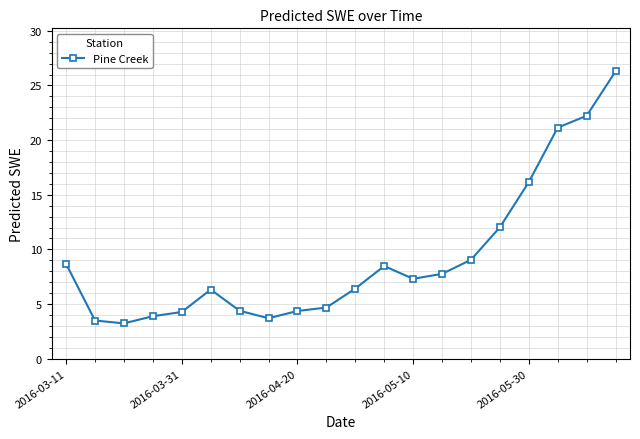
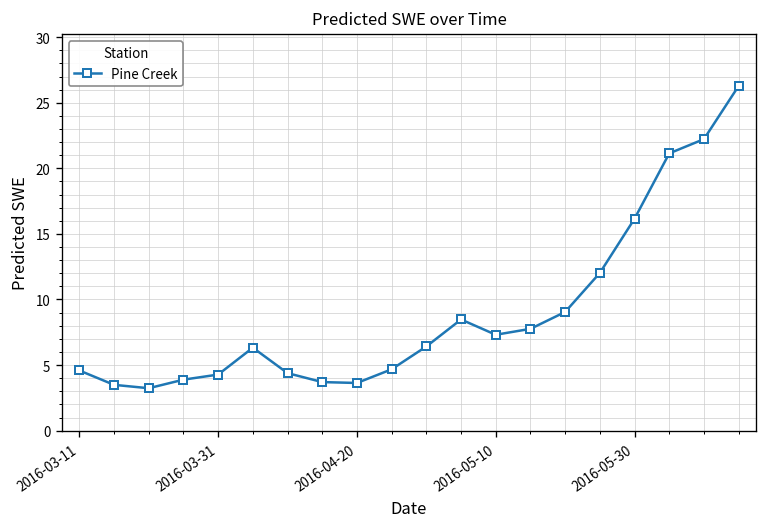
  {
-   "2016-03-11": 8.7,
+   "2016-03-11": 4.6,
    "2016-03-31": 4.3,
-   "2016-04-20": 4.4,
+   "2016-04-20": 3.6,
    "2016-05-10": 7.3,
    "2016-05-30": 16.2
  }
